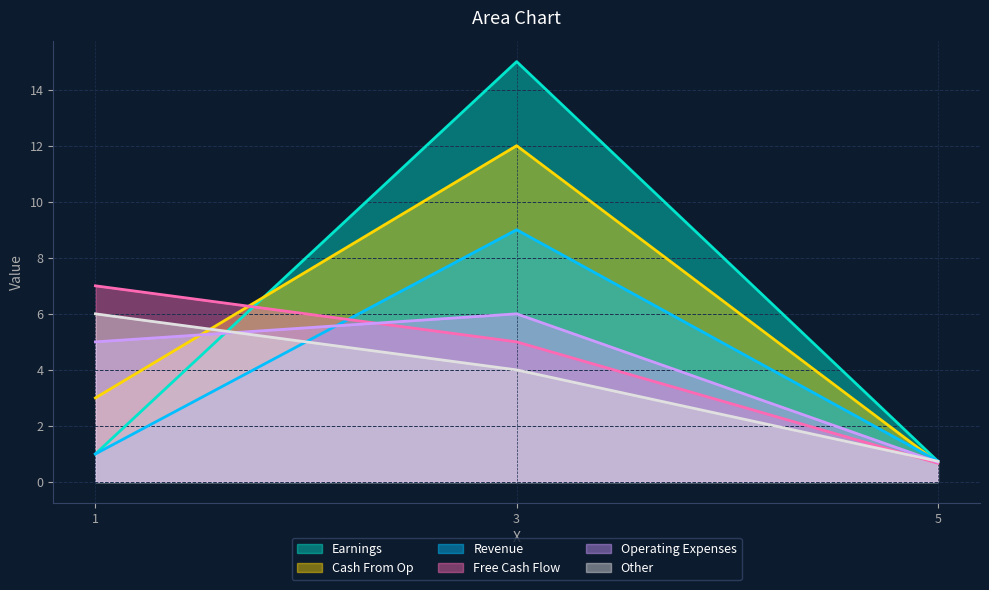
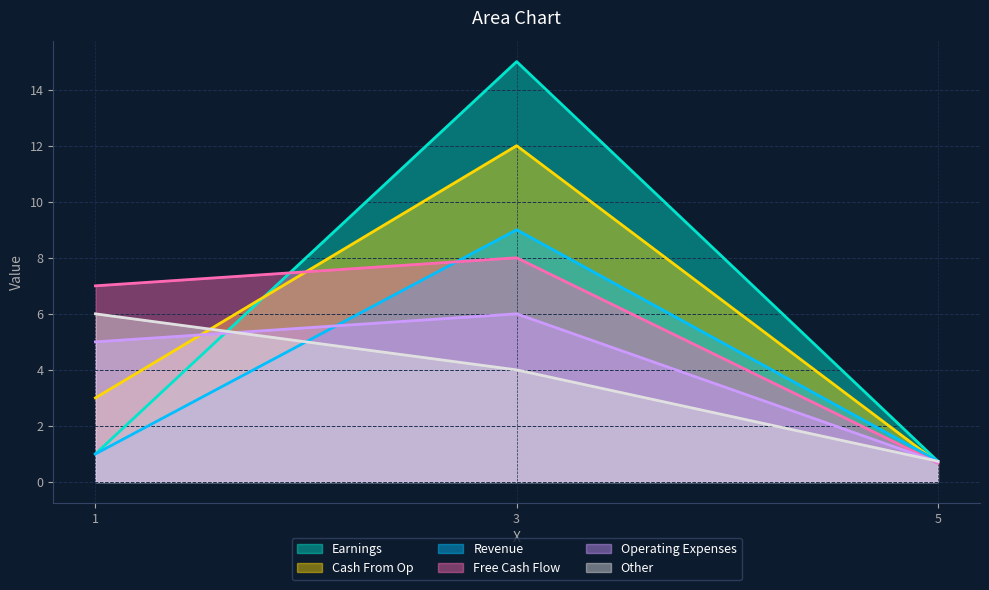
  {
    "Cash From Op": {
      "1": 3,
      "3": 12
    },
    "Free Cash Flow": {
      "1": 7,
-     "3": 5
+     "3": 8
    }
  }
